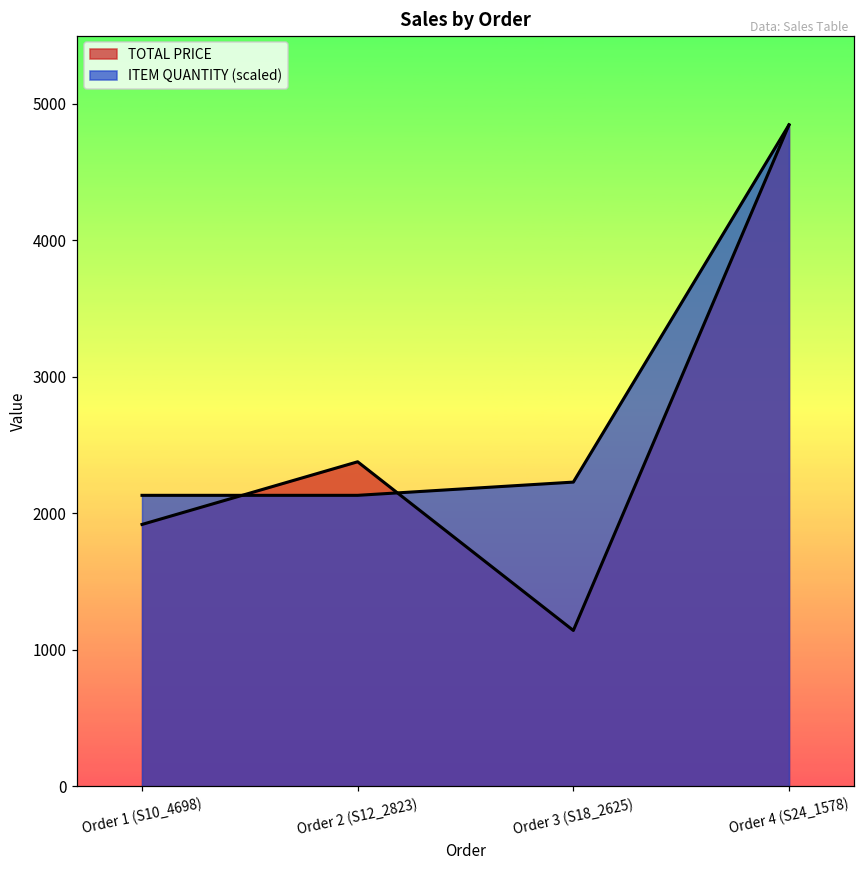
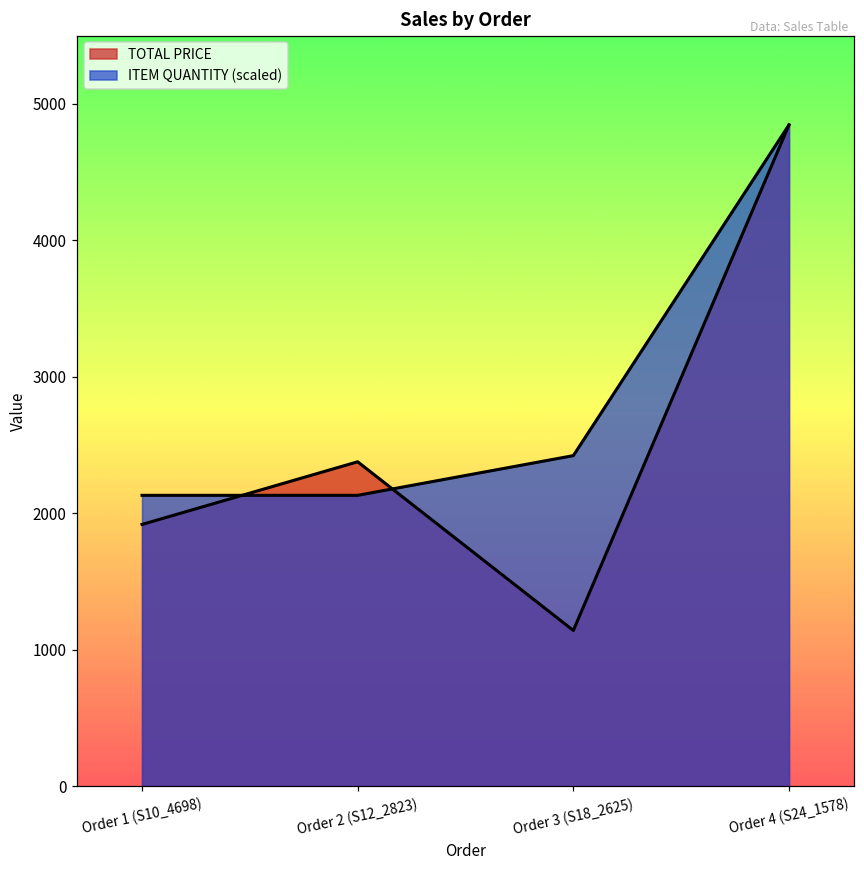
  {
    "TOTAL PRICE": {
      "Order 1 (S10_4698)": 1920,
      "Order 2 (S12_2823)": 2380,
      "Order 3 (S18_2625)": 1140
    },
    "ITEM QUANTITY (scaled)": {
      "Order 1 (S10_4698)": 2130,
      "Order 2 (S12_2823)": 2130,
-     "Order 3 (S18_2625)": 2230
+     "Order 3 (S18_2625)": 2420
    }
  }
